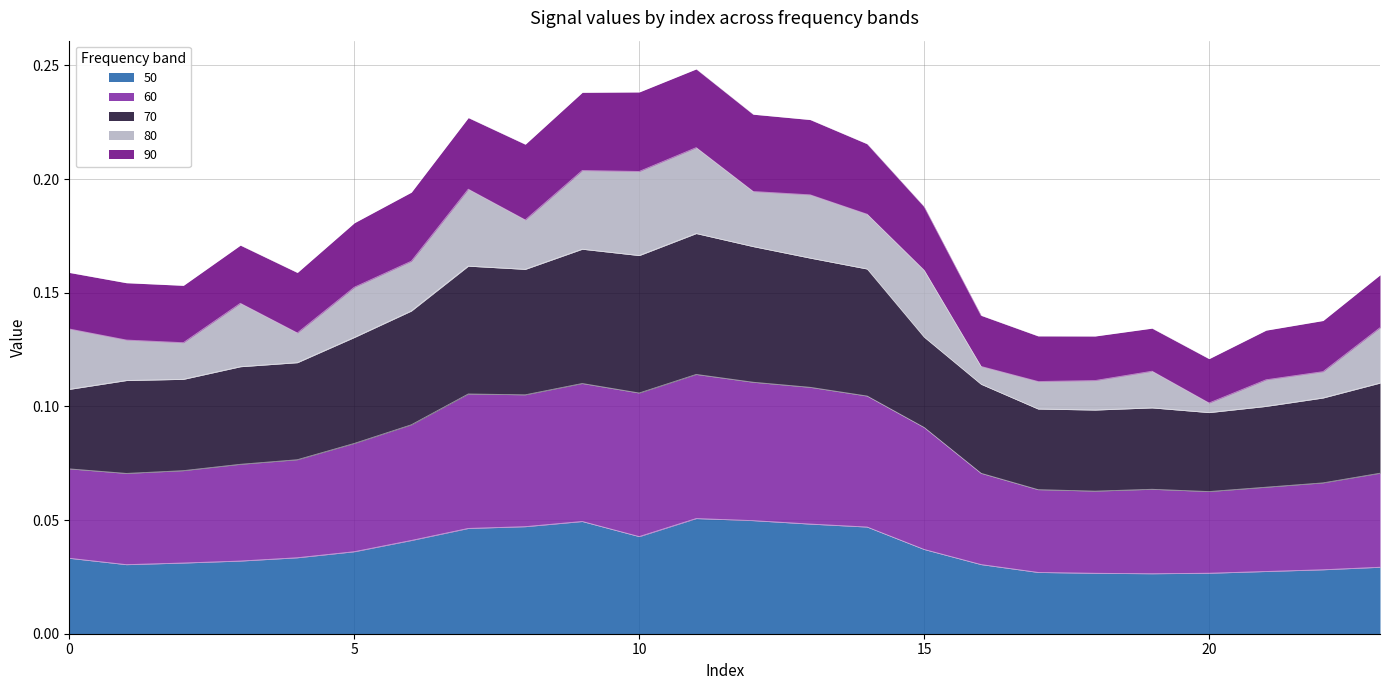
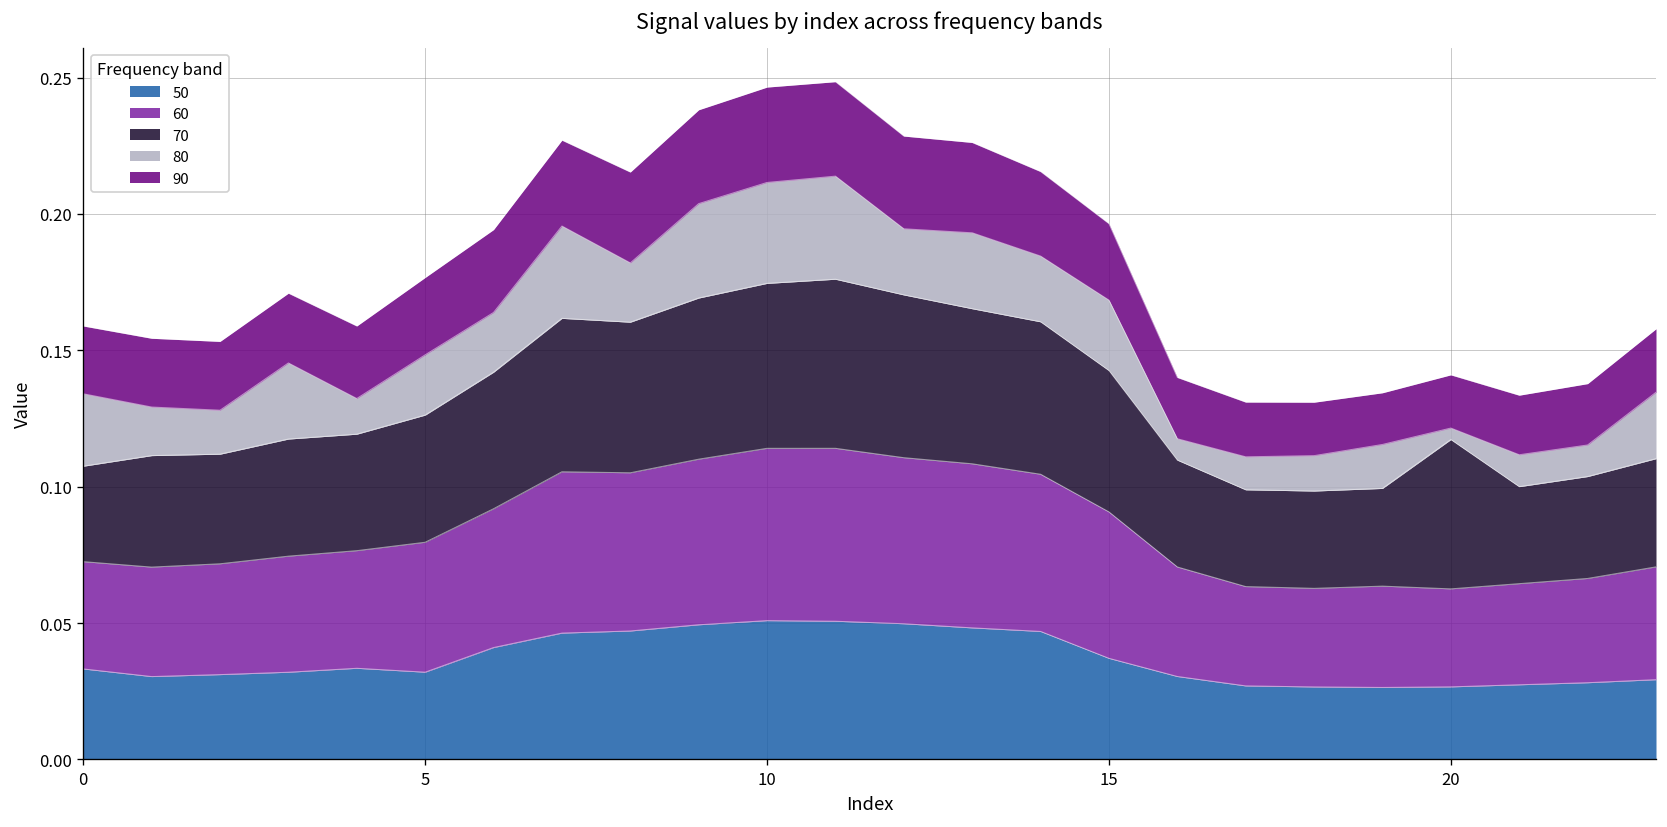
  {
    "50": {
      "0": 0.033,
-     "5": 0.036,
-     "10": 0.043,
+     "5": 0.032,
+     "10": 0.051,
      "15": 0.037,
      "20": 0.027
    },
    "70": {
      "0": 0.035,
      "5": 0.047,
      "10": 0.060,
-     "15": 0.040,
-     "20": 0.035
+     "15": 0.052,
+     "20": 0.055
    },
    "80": {
      "0": 0.027,
      "5": 0.022,
      "10": 0.037,
-     "15": 0.029,
+     "15": 0.026,
      "20": 0.004
    }
  }
